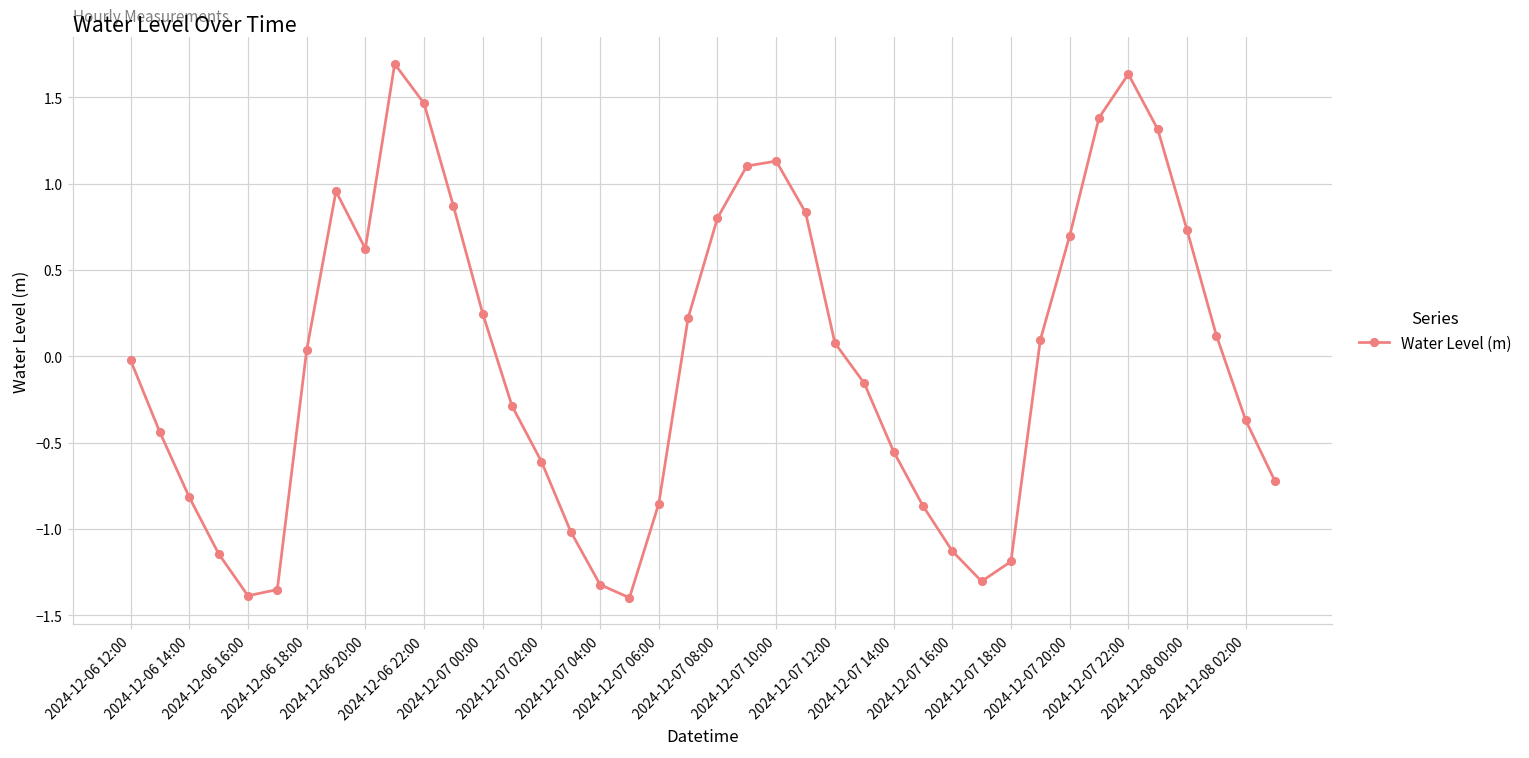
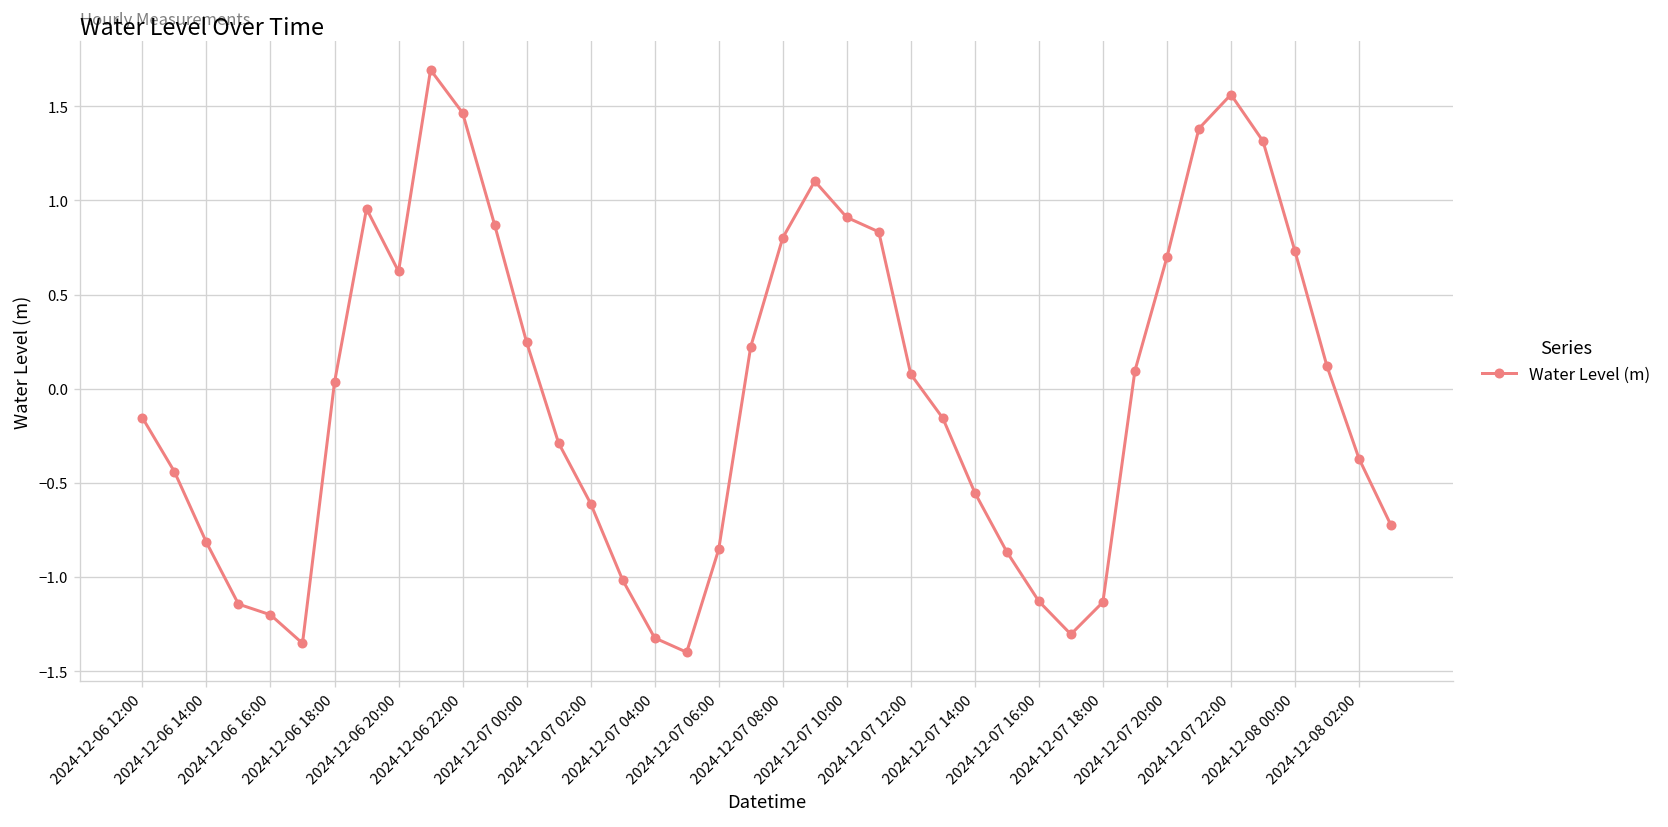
  {
-   "2024-12-06 12:00": -0.02,
+   "2024-12-06 12:00": -0.15,
    "2024-12-06 14:00": -0.82,
-   "2024-12-06 16:00": -1.39,
+   "2024-12-06 16:00": -1.20,
    "2024-12-06 18:00": 0.03,
    "2024-12-06 20:00": 0.62,
    "2024-12-06 22:00": 1.47,
    "2024-12-07 00:00": 0.25,
    "2024-12-07 02:00": -0.61,
    "2024-12-07 04:00": -1.32,
    "2024-12-07 06:00": -0.85,
    "2024-12-07 08:00": 0.80,
-   "2024-12-07 10:00": 1.13,
+   "2024-12-07 10:00": 0.91,
    "2024-12-07 12:00": 0.08,
    "2024-12-07 14:00": -0.55,
    "2024-12-07 16:00": -1.13,
-   "2024-12-07 18:00": -1.19,
+   "2024-12-07 18:00": -1.13,
    "2024-12-07 20:00": 0.70,
-   "2024-12-07 22:00": 1.63,
+   "2024-12-07 22:00": 1.56,
    "2024-12-08 00:00": 0.73,
    "2024-12-08 02:00": -0.37
  }
